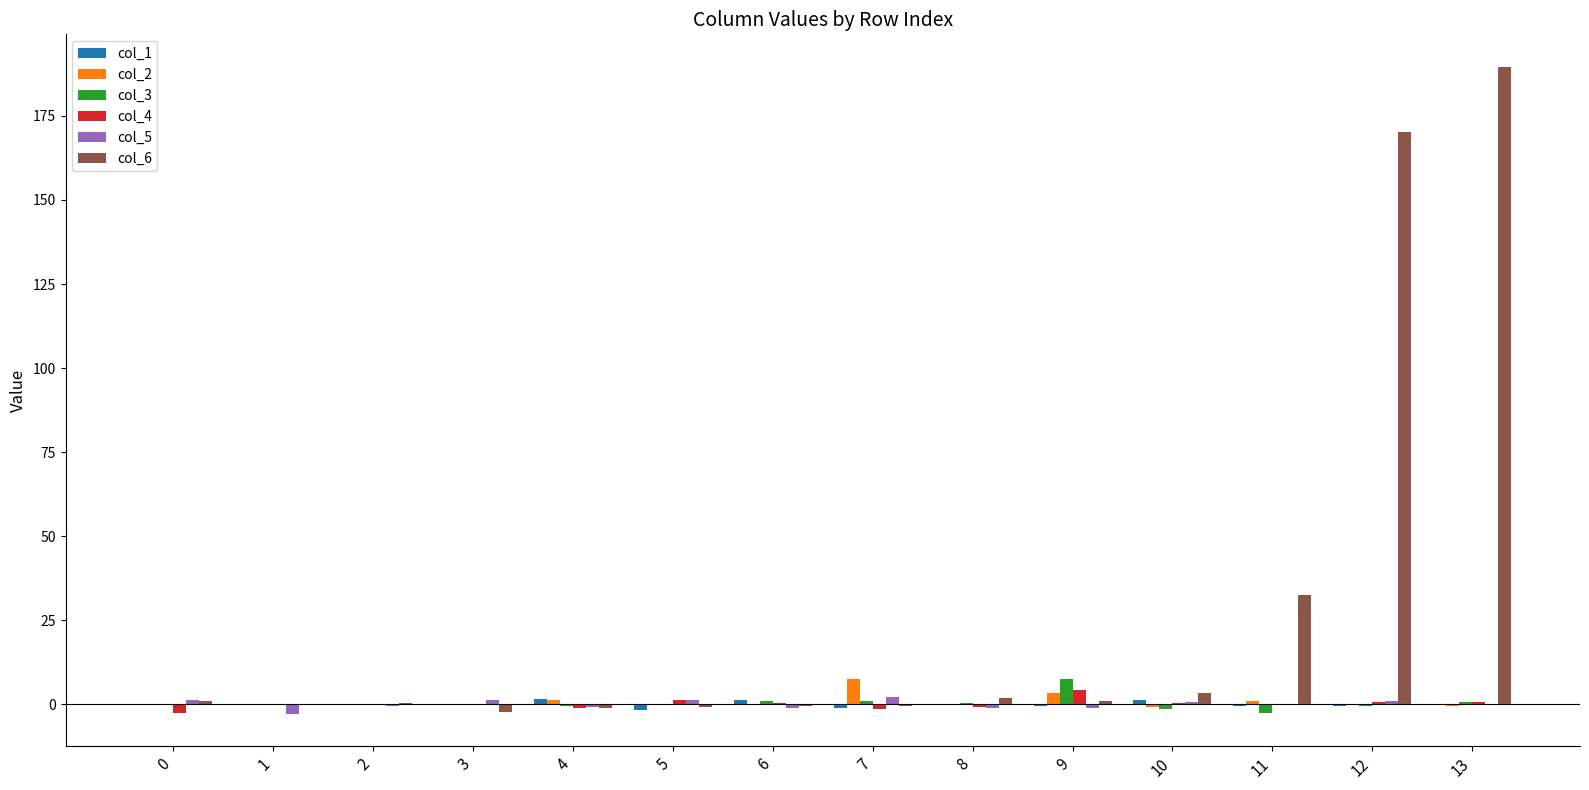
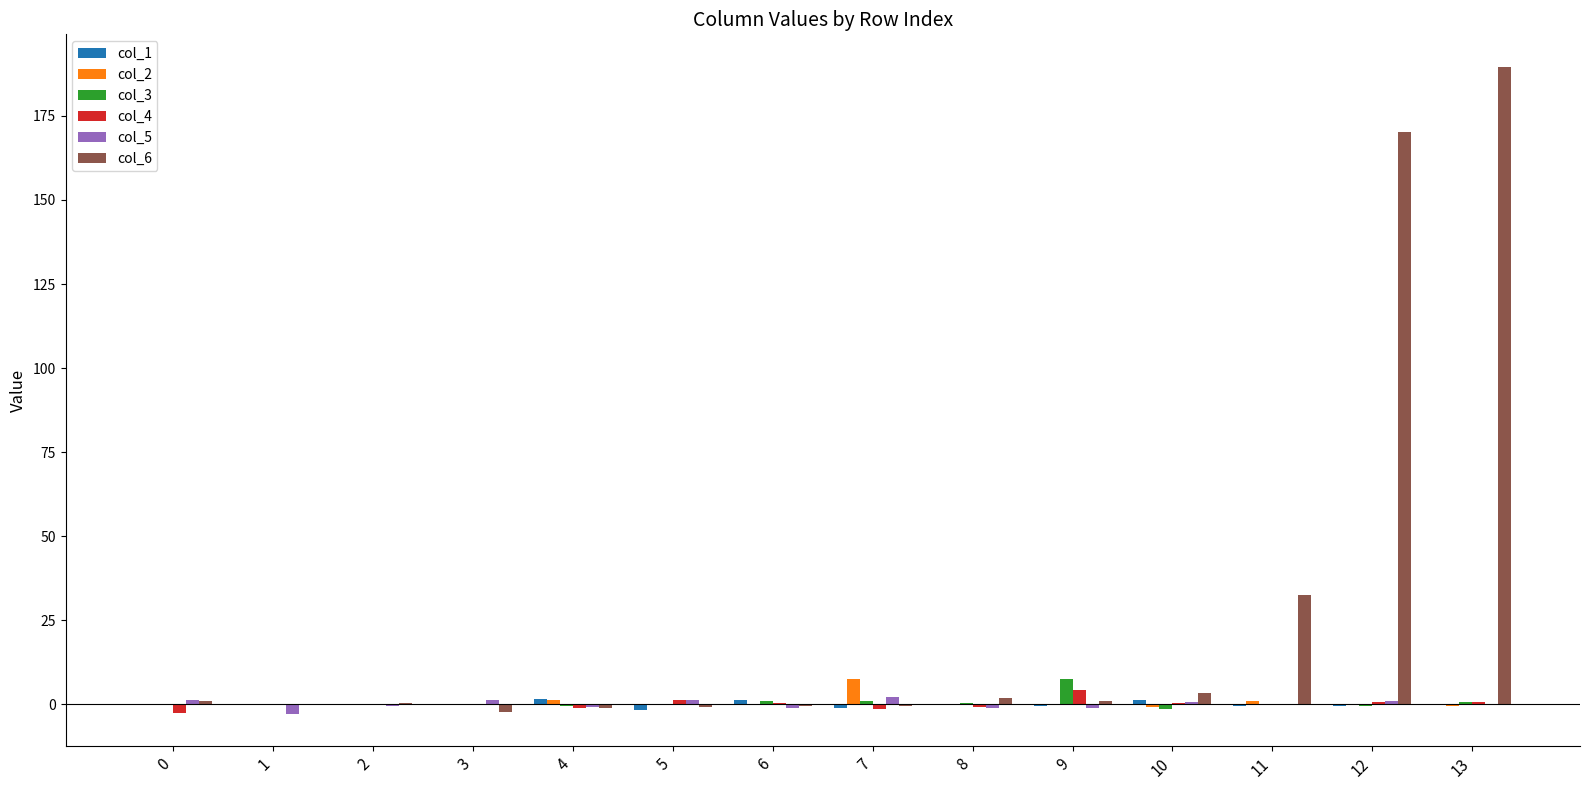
  {
    "col_1": {
      "4": 2,
      "5": -2,
      "6": 1,
      "7": -1,
      "10": 1
    },
    "col_2": {
      "4": 1,
      "7": 7,
-     "9": 3,
+     "9": 0,
      "11": 1
    },
    "col_3": {
      "6": 1,
      "7": 1,
      "9": 8,
      "10": -1,
-     "11": -3
+     "11": 0
    },
    "col_4": {
      "0": -2,
      "4": -1,
      "5": 1,
      "7": -1,
      "8": -1,
      "9": 4
    },
    "col_5": {
      "0": 1,
      "1": -3,
      "3": 1,
      "4": -1,
      "5": 1,
      "6": -1,
      "7": 2,
      "8": -1,
      "9": -1,
      "12": 1
    },
    "col_6": {
      "0": 1,
      "3": -2,
      "4": -1,
      "8": 2,
      "9": 1,
      "10": 3,
      "11": 32,
      "12": 170,
      "13": 190
    }
  }
